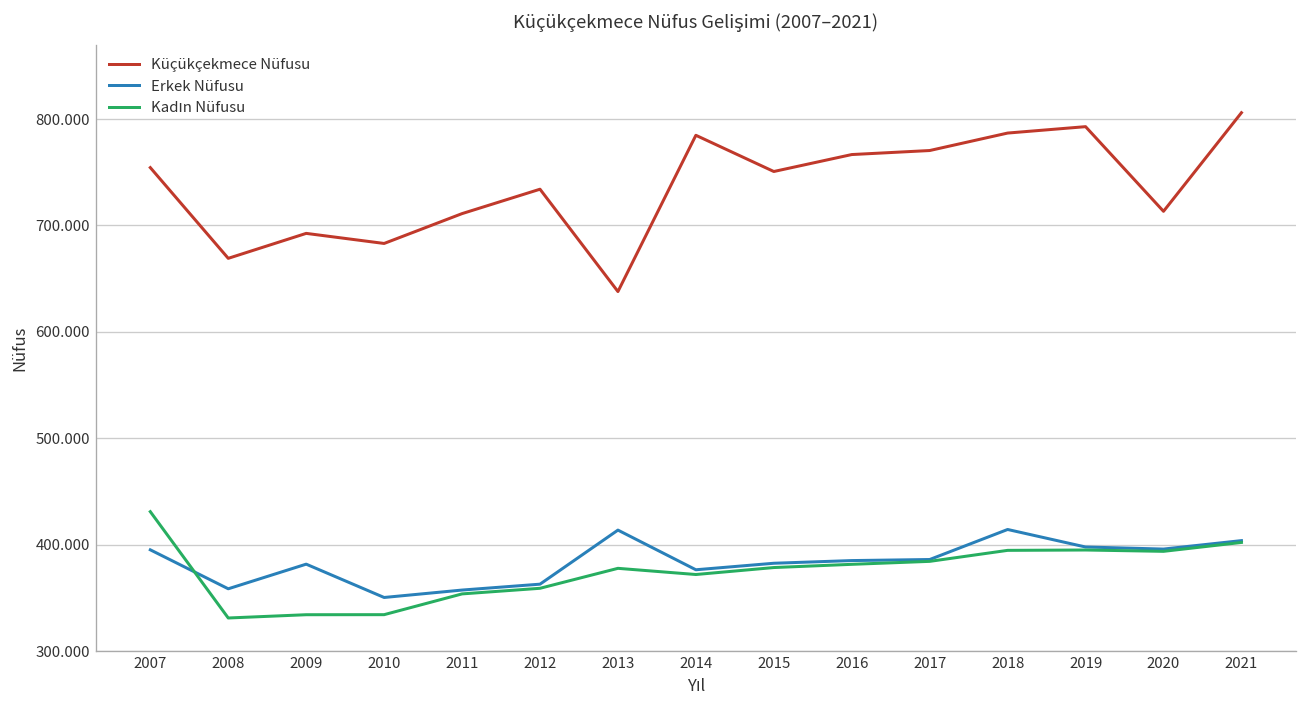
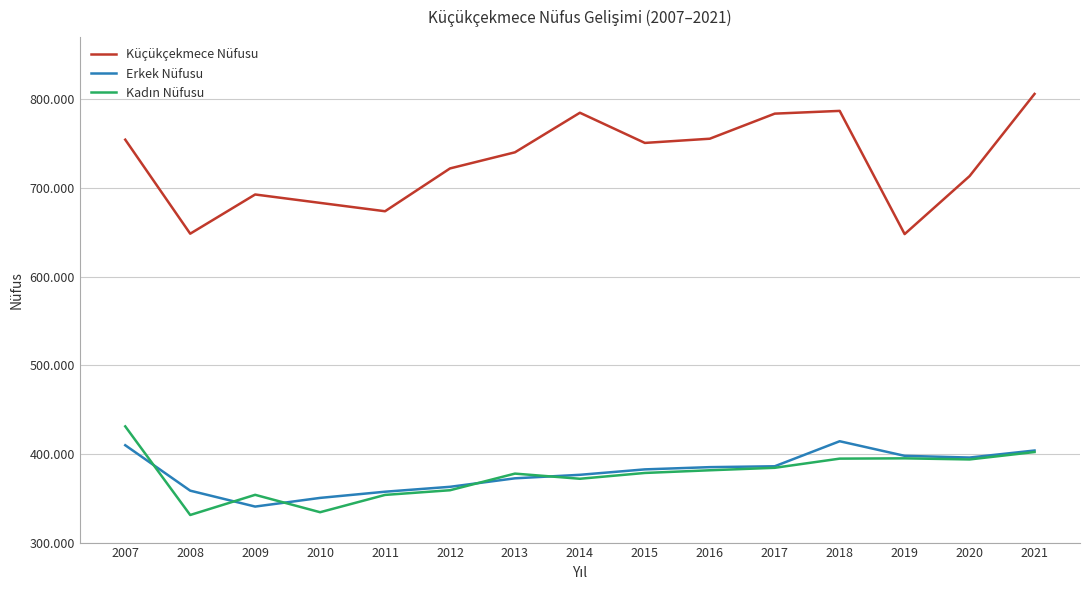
  {
    "Küçükçekmece Nüfusu": {
      "2007": 750,
-     "2008": 670,
+     "2008": 650,
      "2009": 690,
      "2010": 680,
-     "2011": 710,
-     "2012": 730,
-     "2013": 640,
+     "2011": 670,
+     "2012": 720,
+     "2013": 740,
      "2014": 780,
      "2015": 750,
-     "2016": 770,
-     "2017": 770,
+     "2016": 760,
+     "2017": 780,
      "2018": 790,
-     "2019": 790,
+     "2019": 650,
      "2020": 710,
      "2021": 810
    },
    "Erkek Nüfusu": {
-     "2007": 400,
+     "2007": 410,
      "2008": 360,
-     "2009": 380,
+     "2009": 340,
      "2010": 350,
      "2011": 360,
      "2012": 360,
-     "2013": 410,
+     "2013": 370,
      "2014": 380,
      "2015": 380,
      "2016": 390,
      "2018": 410
    },
    "Kadın Nüfusu": {
      "2007": 430,
      "2008": 330,
-     "2009": 330,
+     "2009": 350,
      "2010": 330,
      "2011": 350,
      "2012": 360,
      "2013": 380,
      "2014": 370,
      "2015": 380,
      "2016": 380,
      "2018": 390
    }
  }
